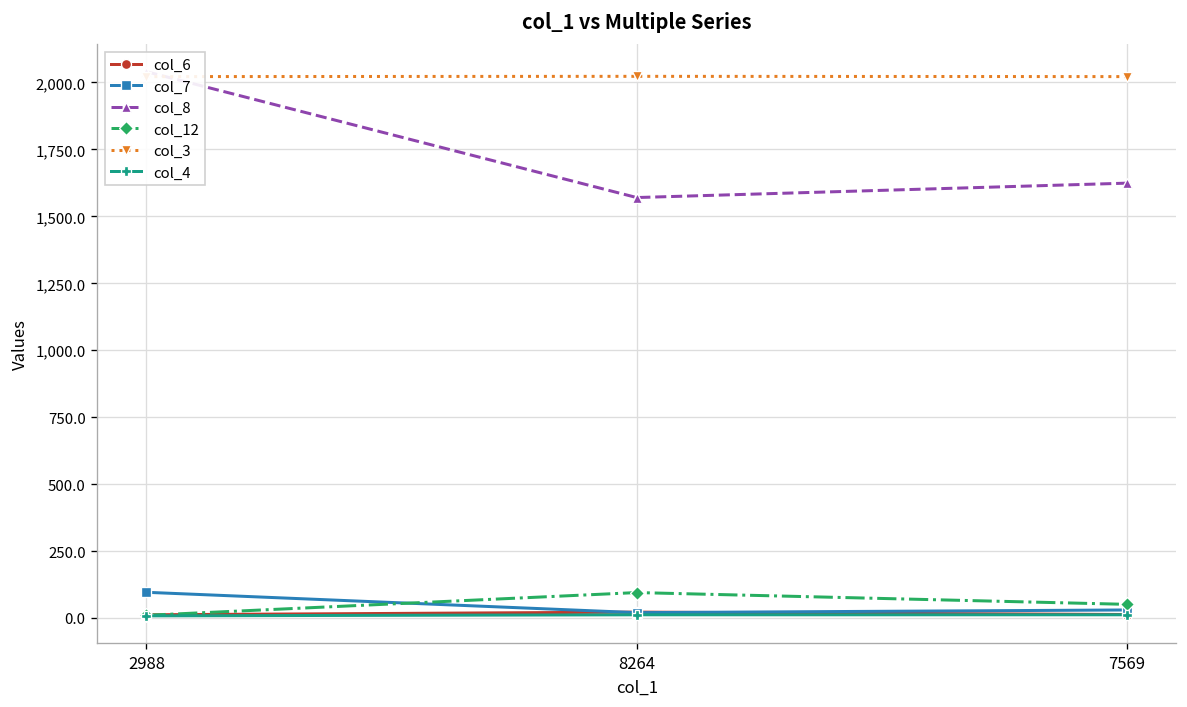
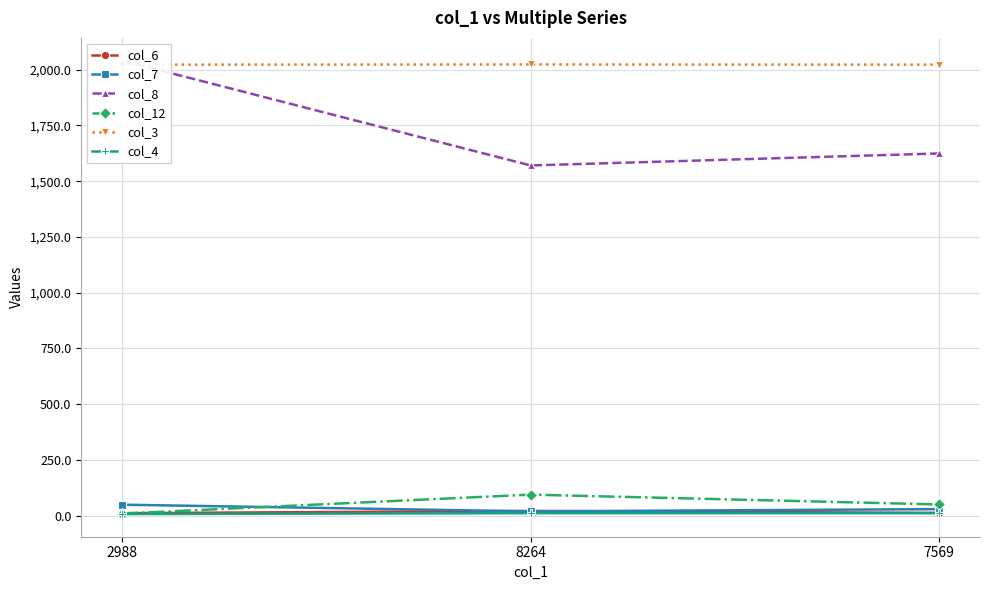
  {
    "col_7": {
-     "2988": "100",
+     "2988": "50",
      "7569": "30"
    },
    "col_8": {
      "8264": "1,570",
      "7569": "1,620"
    },
    "col_3": {
      "8264": "2,020",
      "7569": "2,020"
    }
  }
